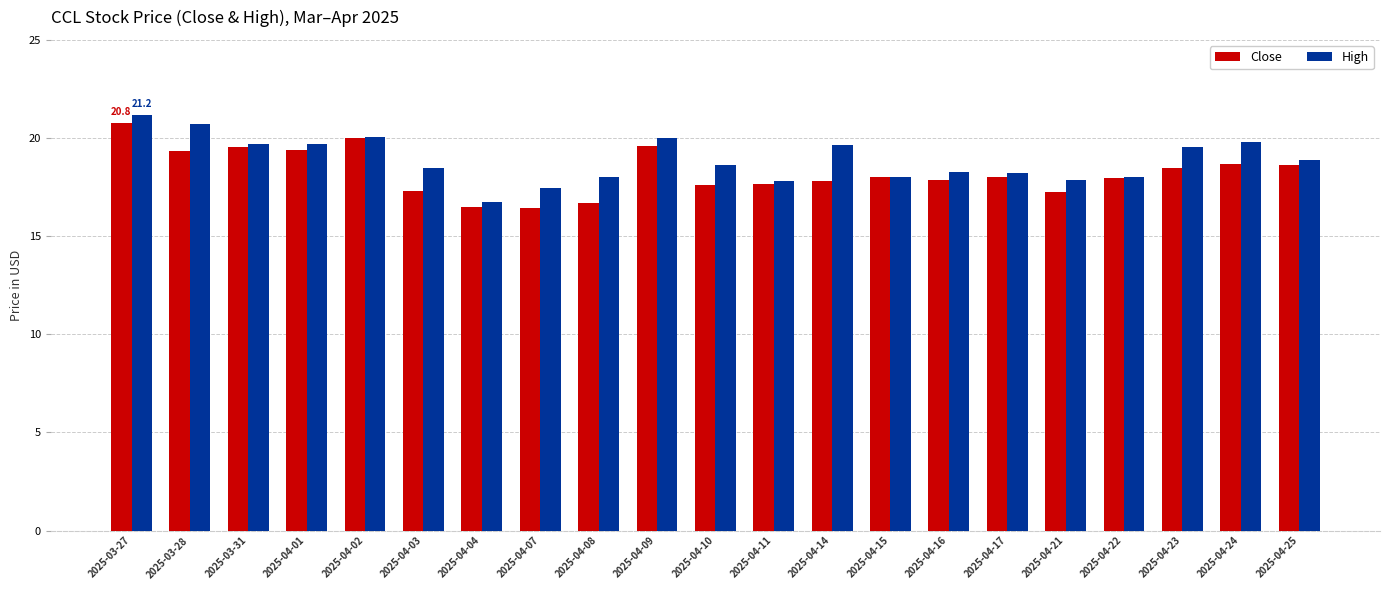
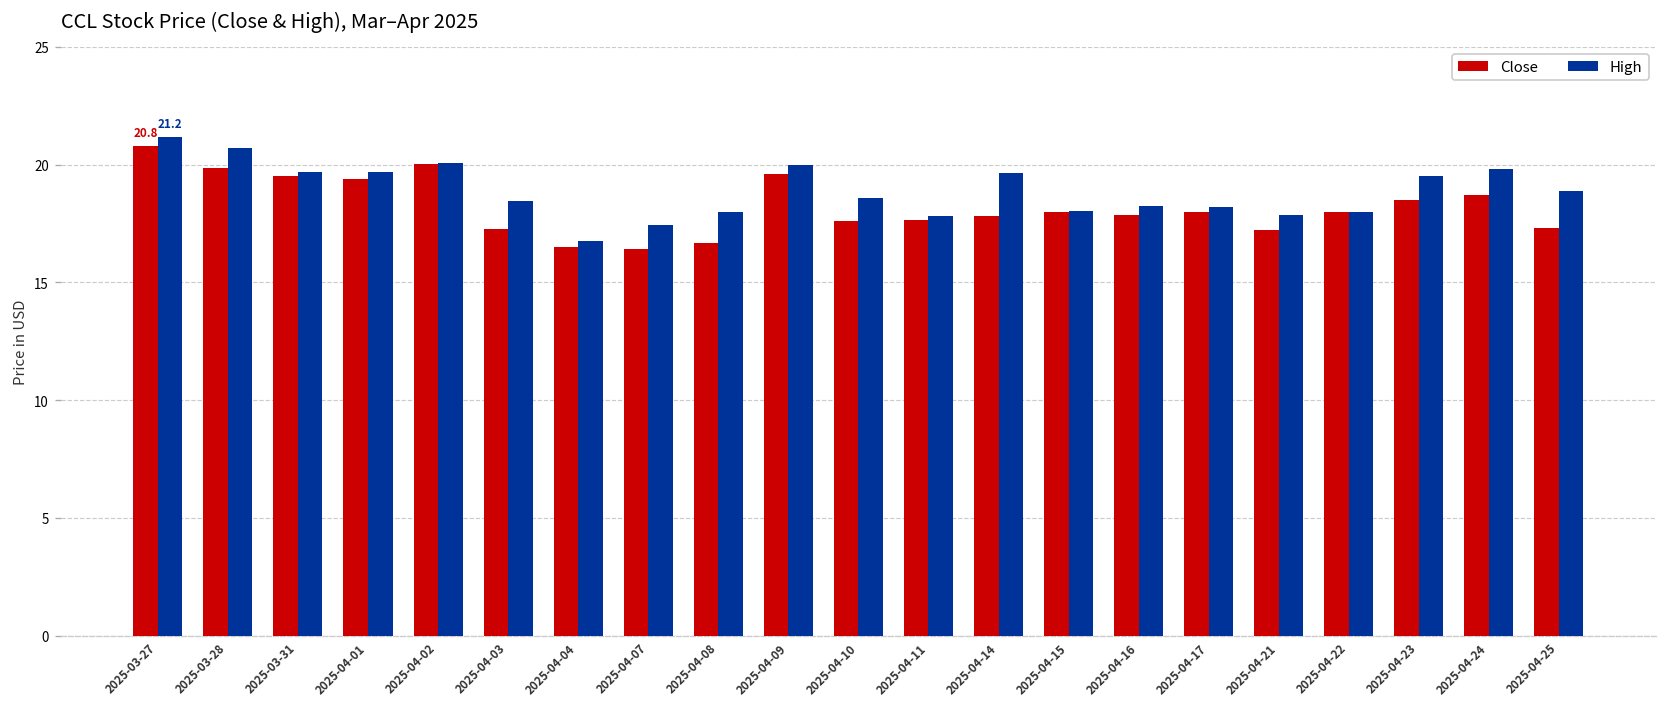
  {
    "Close": {
-     "2025-03-28": 19.3,
+     "2025-03-28": 19.9,
      "2025-03-31": 19.5,
      "2025-04-01": 19.4,
      "2025-04-02": 20.0,
      "2025-04-03": 17.3,
      "2025-04-04": 16.5,
      "2025-04-07": 16.4,
      "2025-04-08": 16.7,
      "2025-04-09": 19.6,
      "2025-04-10": 17.6,
      "2025-04-11": 17.6,
      "2025-04-14": 17.8,
      "2025-04-15": 18.0,
      "2025-04-16": 17.9,
      "2025-04-17": 18.0,
      "2025-04-21": 17.2,
      "2025-04-22": 18.0,
      "2025-04-23": 18.5,
      "2025-04-24": 18.7,
-     "2025-04-25": 18.6
+     "2025-04-25": 17.3
    },
    "High": {
      "2025-03-27": 21.2
    }
  }
